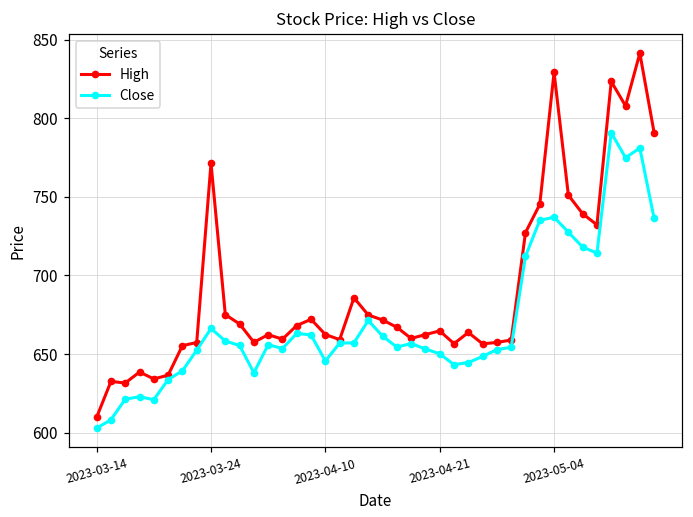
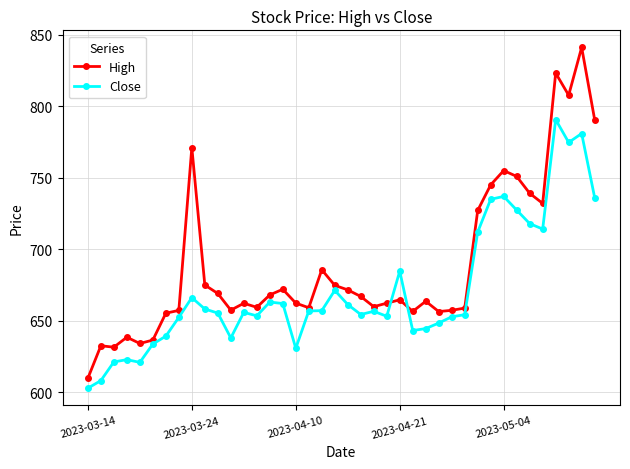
  {
    "High": {
      "2023-03-14": 610,
      "2023-03-24": 771,
      "2023-04-10": 662,
      "2023-04-21": 665,
-     "2023-05-04": 829
+     "2023-05-04": 755
    },
    "Close": {
      "2023-03-14": 603,
      "2023-03-24": 666,
-     "2023-04-10": 646,
-     "2023-04-21": 650,
+     "2023-04-10": 631,
+     "2023-04-21": 685,
      "2023-05-04": 737
    }
  }
